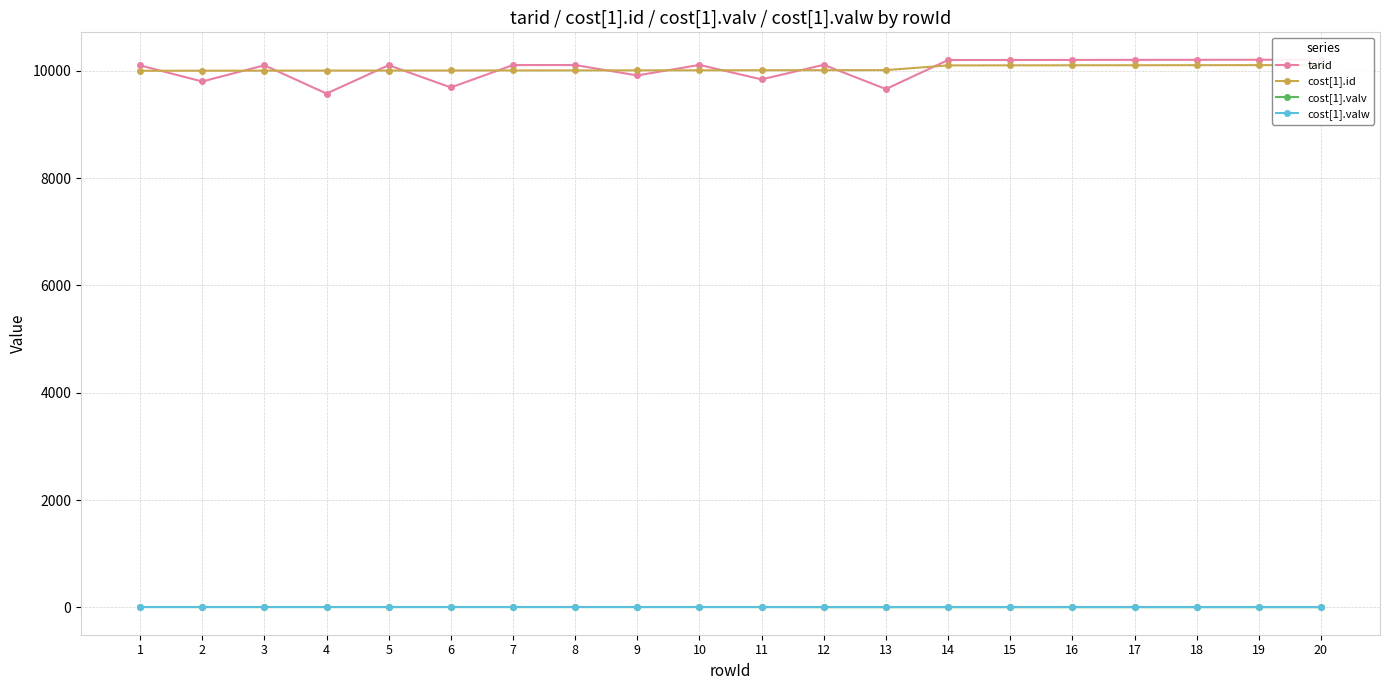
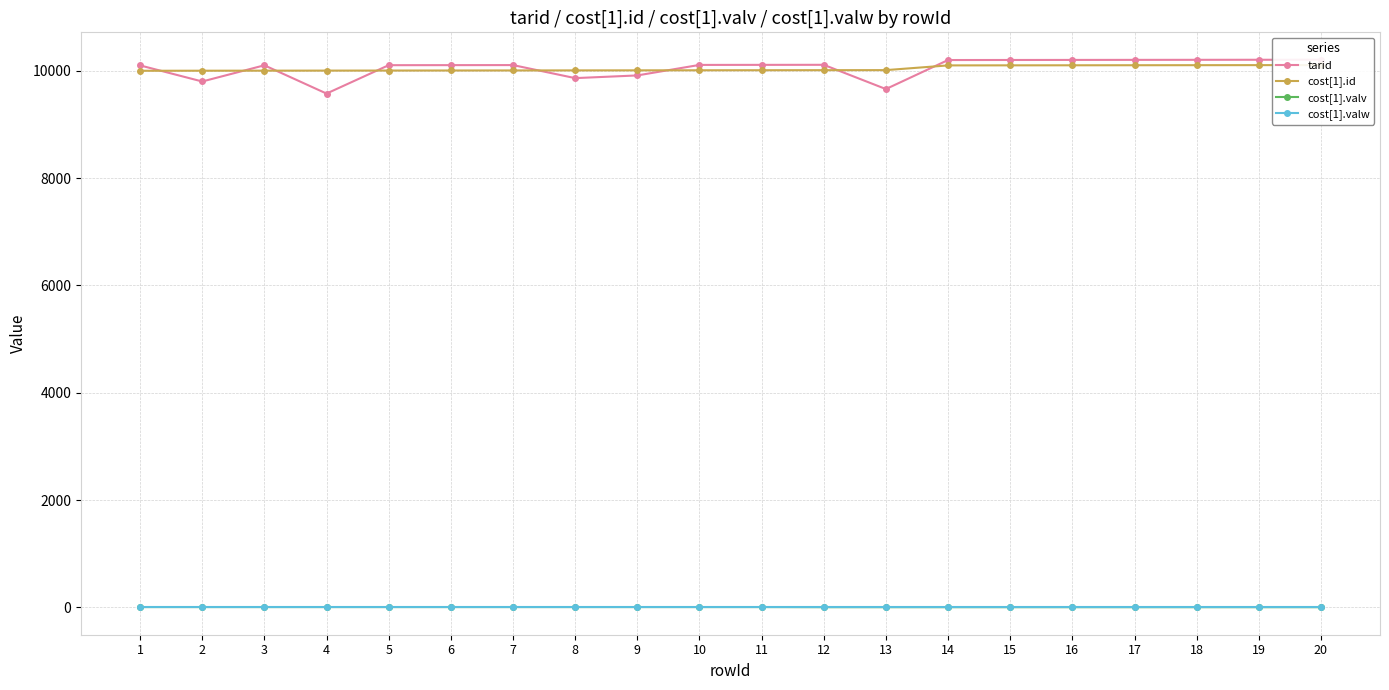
  {
    "tarid": {
      "1": 10100,
      "2": 9800,
      "3": 10100,
      "4": 9600,
      "5": 10100,
-     "6": 9700,
+     "6": 10100,
      "7": 10100,
-     "8": 10100,
+     "8": 9900,
      "9": 9900,
      "10": 10100,
-     "11": 9800,
+     "11": 10100,
      "12": 10100,
      "13": 9700,
      "14": 10200,
      "15": 10200,
      "16": 10200,
      "17": 10200,
      "18": 10200,
      "19": 10200
    },
    "cost[1].id": {
      "1": 10000,
      "2": 10000,
      "3": 10000,
      "4": 10000,
      "5": 10000,
      "6": 10000,
      "7": 10000,
      "8": 10000,
      "9": 10000,
      "10": 10000,
      "11": 10000,
      "12": 10000,
      "13": 10000,
      "14": 10100,
      "15": 10100,
      "16": 10100,
      "17": 10100,
      "18": 10100,
      "19": 10100
    },
    "cost[1].valw": {
      "1": 0,
      "2": 0,
      "3": 0,
      "4": 0,
      "5": 0,
      "6": 0,
      "7": 0,
      "8": 0,
      "9": 0,
      "10": 0,
      "11": 0,
      "12": 0,
      "13": 0,
      "14": 0,
      "15": 0,
      "16": 0,
      "17": 0,
      "18": 0,
      "19": 0,
      "20": 0
    }
  }
